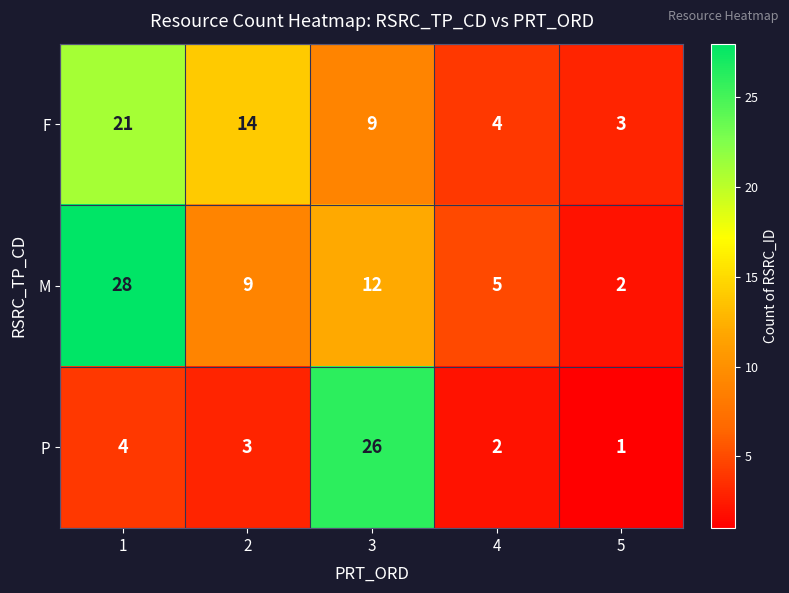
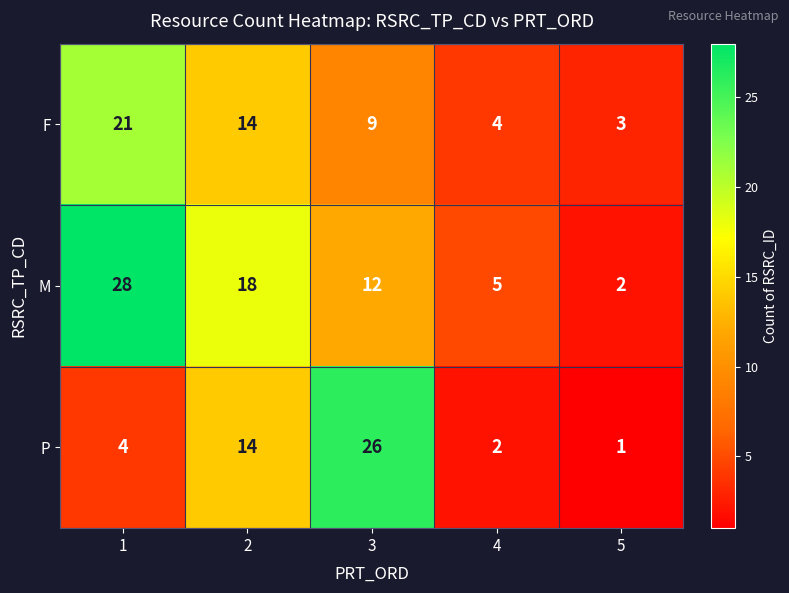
  {
    "F": {
      "1": 21,
      "2": 14,
      "3": 9,
      "4": 4,
      "5": 3
    },
    "M": {
      "1": 28,
-     "2": 9,
+     "2": 18,
      "3": 12,
      "4": 5,
      "5": 2
    },
    "P": {
      "1": 4,
-     "2": 3,
+     "2": 14,
      "3": 26,
      "4": 2,
      "5": 1
    }
  }
